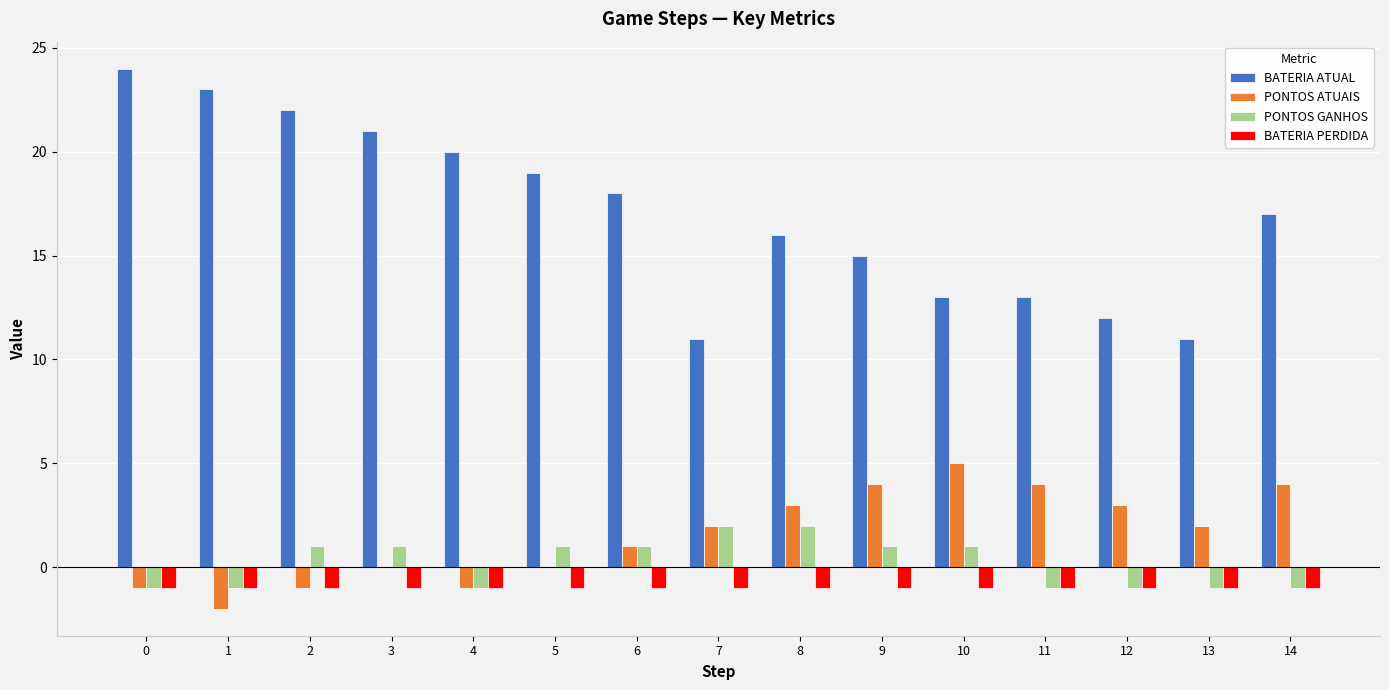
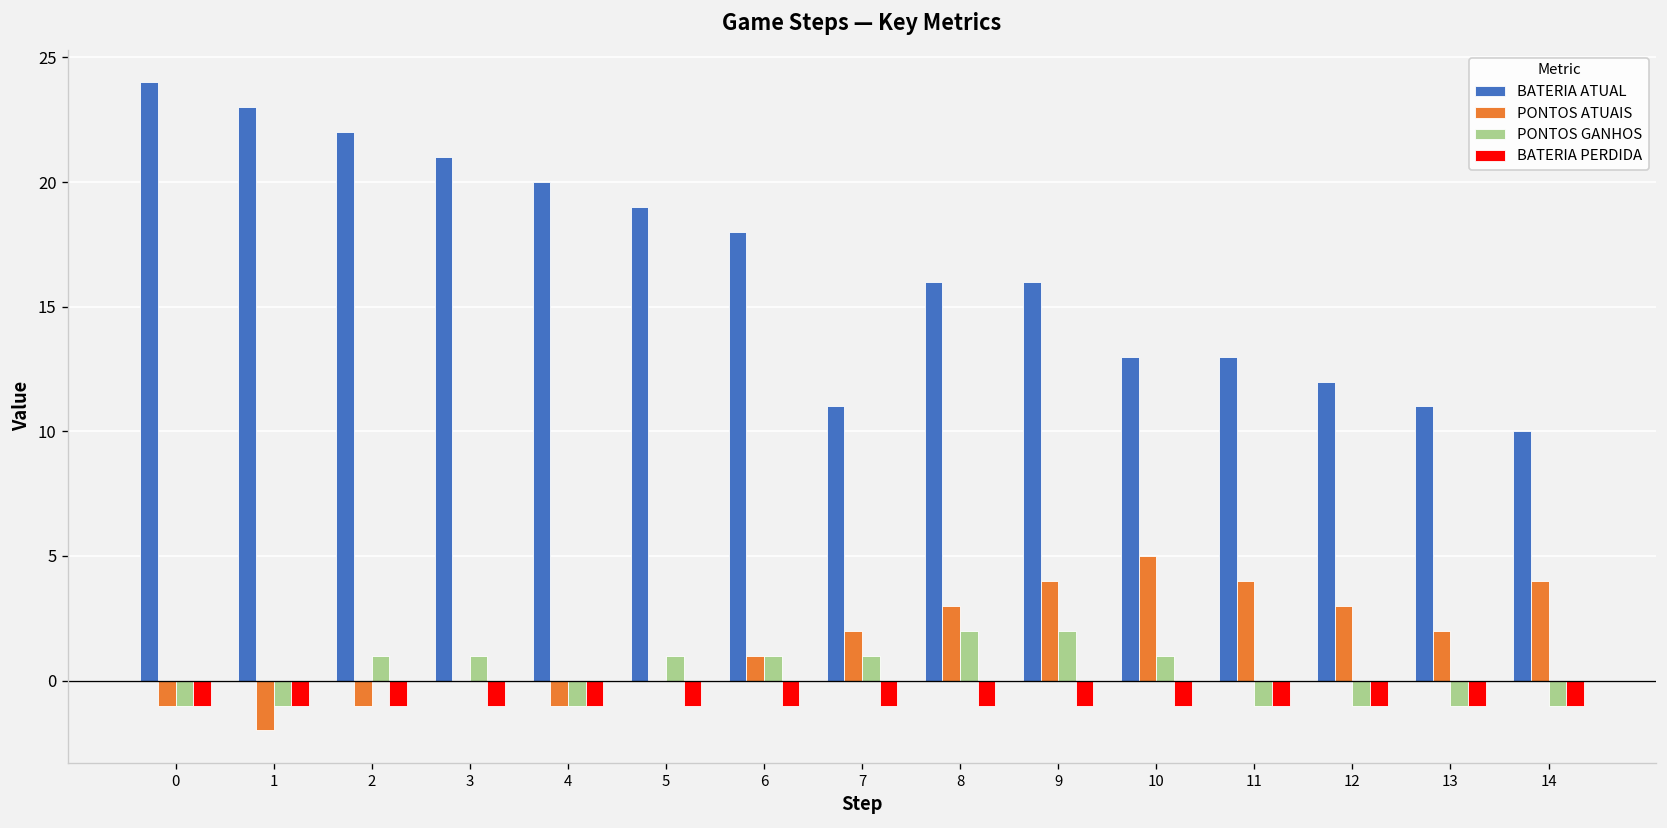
  {
    "BATERIA ATUAL": {
      "0": 24,
      "1": 23,
      "2": 22,
      "3": 21,
      "4": 20,
      "5": 19,
      "6": 18,
      "7": 11,
      "8": 16,
-     "9": 15,
+     "9": 16,
      "10": 13,
      "11": 13,
      "12": 12,
      "13": 11,
-     "14": 17
+     "14": 10
    },
    "PONTOS ATUAIS": {
      "0": -1,
      "1": -2,
      "2": -1,
      "3": 0,
      "4": -1,
      "5": 0,
      "6": 1,
      "7": 2,
      "8": 3,
      "9": 4,
      "10": 5,
      "11": 4,
      "12": 3,
      "13": 2,
      "14": 4
    },
    "PONTOS GANHOS": {
      "0": -1,
      "1": -1,
      "2": 1,
      "3": 1,
      "4": -1,
      "5": 1,
      "6": 1,
-     "7": 2,
+     "7": 1,
      "8": 2,
-     "9": 1,
+     "9": 2,
      "10": 1,
      "11": -1,
      "12": -1,
      "13": -1,
      "14": -1
    },
    "BATERIA PERDIDA": {
      "0": -1,
      "1": -1,
      "2": -1,
      "3": -1,
      "4": -1,
      "5": -1,
      "6": -1,
      "7": -1,
      "8": -1,
      "9": -1,
      "10": -1,
      "11": -1,
      "12": -1,
      "13": -1,
      "14": -1
    }
  }
